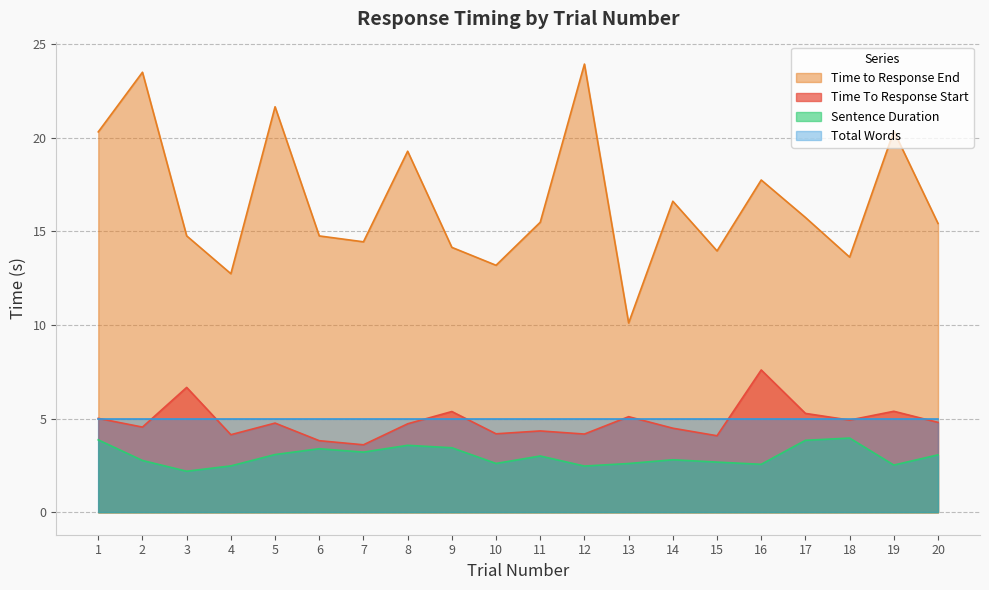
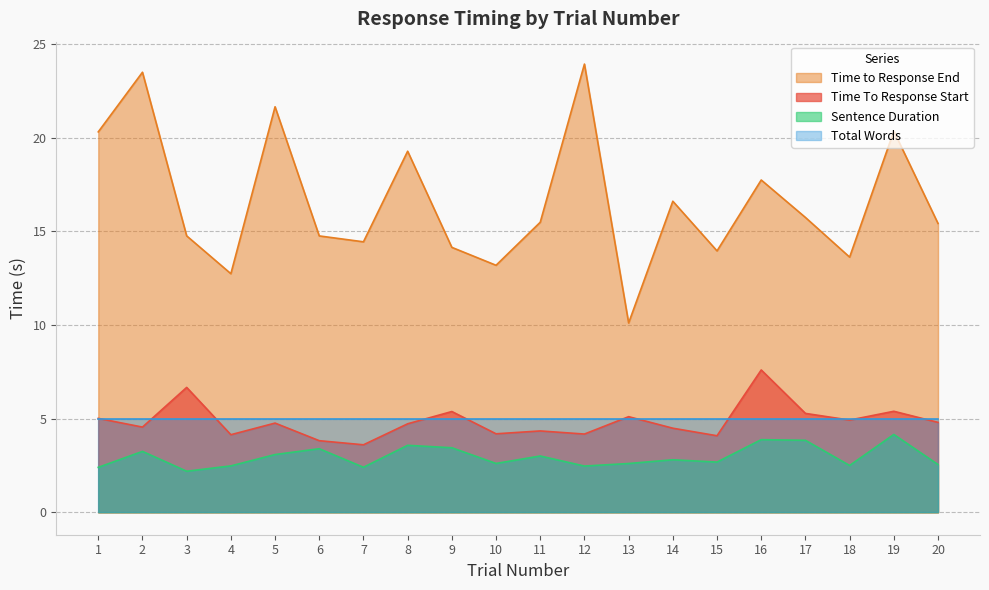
  {
    "Sentence Duration": {
-     "1": 3.9,
-     "2": 2.8,
+     "1": 2.4,
+     "2": 3.3,
      "3": 2.2,
      "4": 2.5,
      "5": 3.1,
      "6": 3.4,
-     "7": 3.2,
+     "7": 2.4,
      "8": 3.6,
      "9": 3.4,
      "10": 2.6,
      "11": 3.0,
      "12": 2.5,
      "13": 2.6,
      "14": 2.8,
      "15": 2.7,
-     "16": 2.6,
+     "16": 3.9,
      "17": 3.8,
-     "18": 4.0,
-     "19": 2.5,
-     "20": 3.1
+     "18": 2.5,
+     "19": 4.2,
+     "20": 2.5
    },
    "Total Words": {
      "2": 5.0,
      "3": 5.0,
      "4": 5.0,
      "5": 5.0,
      "6": 5.0,
      "7": 5.0,
      "8": 5.0,
      "9": 5.0,
      "10": 5.0,
      "11": 5.0,
      "12": 5.0,
      "14": 5.0,
      "15": 5.0,
      "16": 5.0,
      "17": 5.0,
      "19": 5.0,
      "20": 5.0
    }
  }
